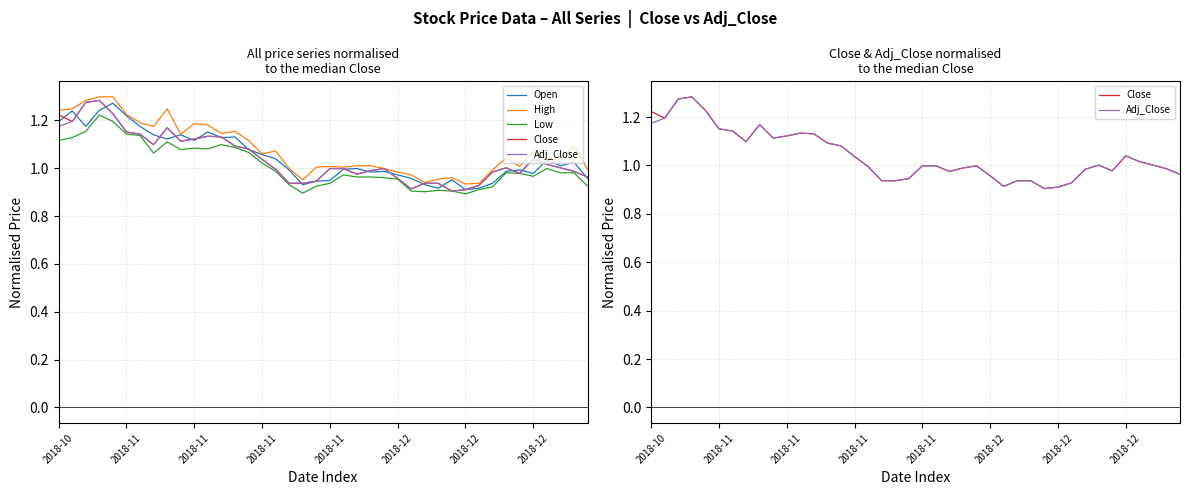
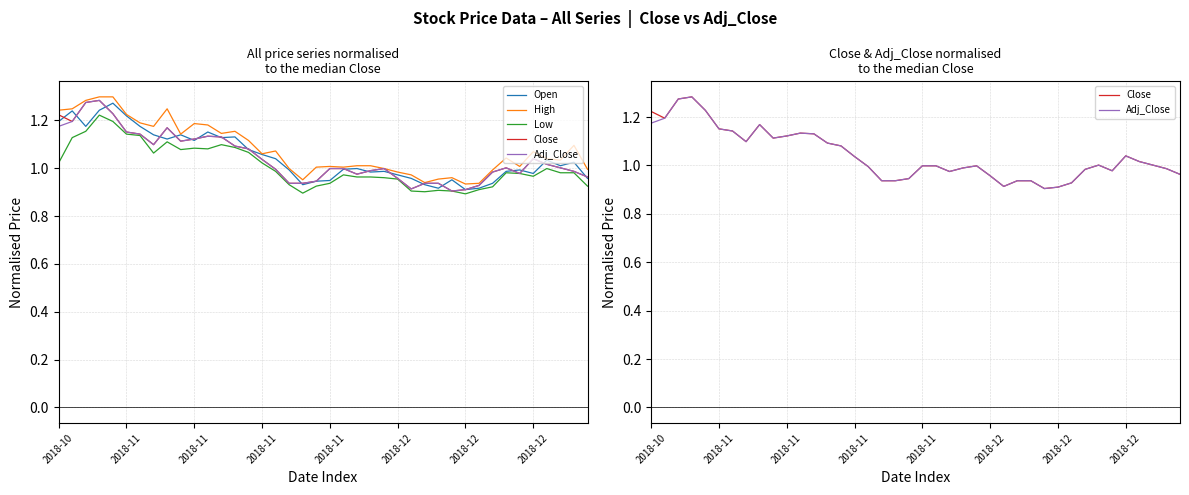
  {
    "All price series normalised to the median Close": {
      "Open": {
        "2018-10": 1.20
      },
      "High": {
        "2018-10": 1.24
      },
      "Low": {
-       "2018-10": 1.12
+       "2018-10": 1.02
      },
      "Close": {
        "2018-10": 1.22
      },
      "Adj_Close": {
        "2018-10": 1.17
      }
    },
    "Close & Adj_Close normalised to the median Close": {
      "Close": {
        "2018-10": 1.22
      },
      "Adj_Close": {
        "2018-10": 1.17
      }
    }
  }
